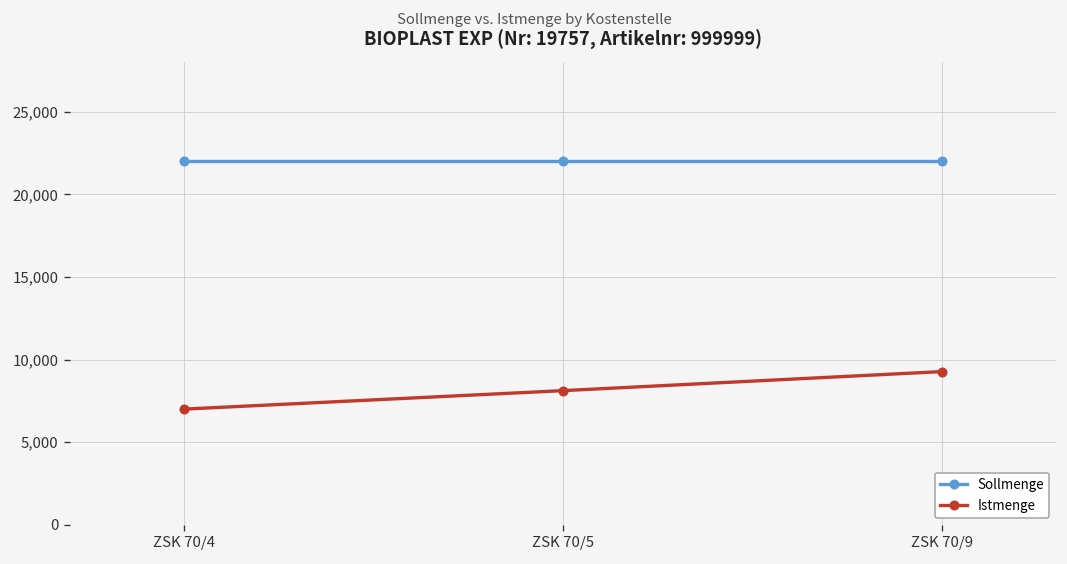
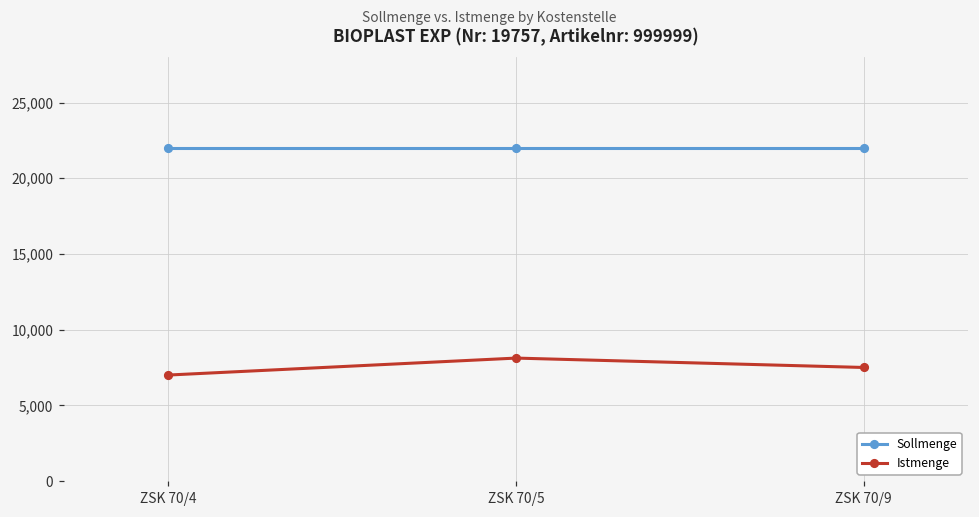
  {
    "Sollmenge": {
      "ZSK 70/4": "22,000",
      "ZSK 70/5": "22,000",
      "ZSK 70/9": "22,000"
    },
    "Istmenge": {
      "ZSK 70/4": "7,000",
      "ZSK 70/5": "8,100",
-     "ZSK 70/9": "9,300"
+     "ZSK 70/9": "7,500"
    }
  }
